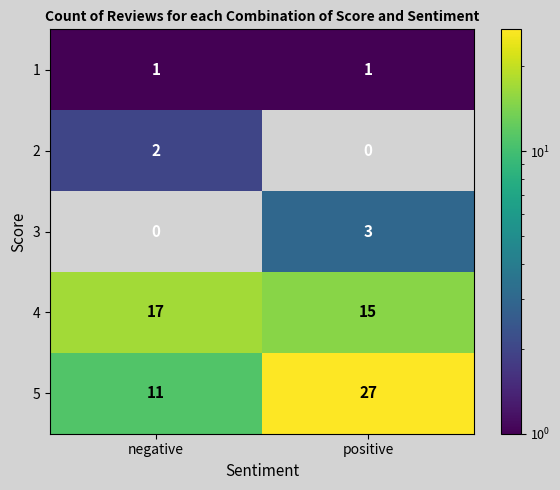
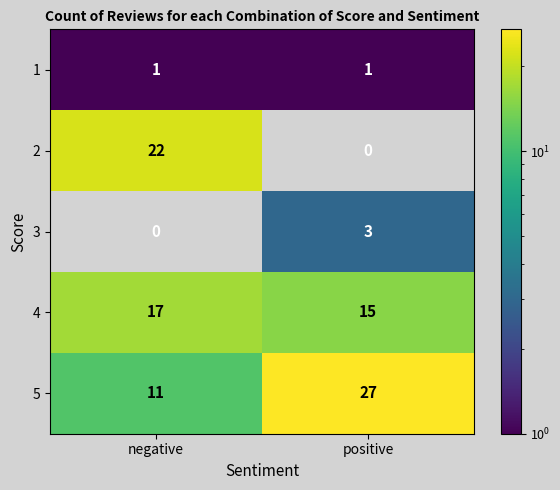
  {
    "1": {
      "negative": 1,
      "positive": 1
    },
    "2": {
-     "negative": 2
+     "negative": 22
    },
    "3": {
      "positive": 3
    },
    "4": {
      "negative": 17,
      "positive": 15
    },
    "5": {
      "negative": 11,
      "positive": 27
    }
  }
